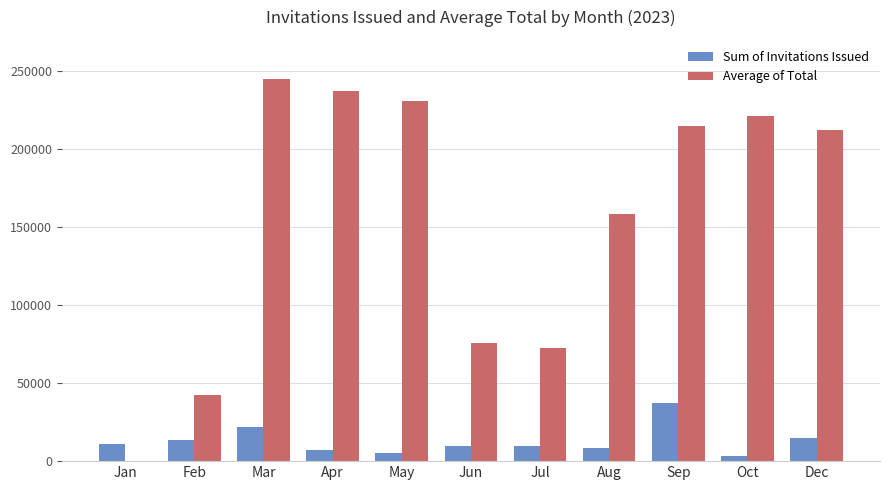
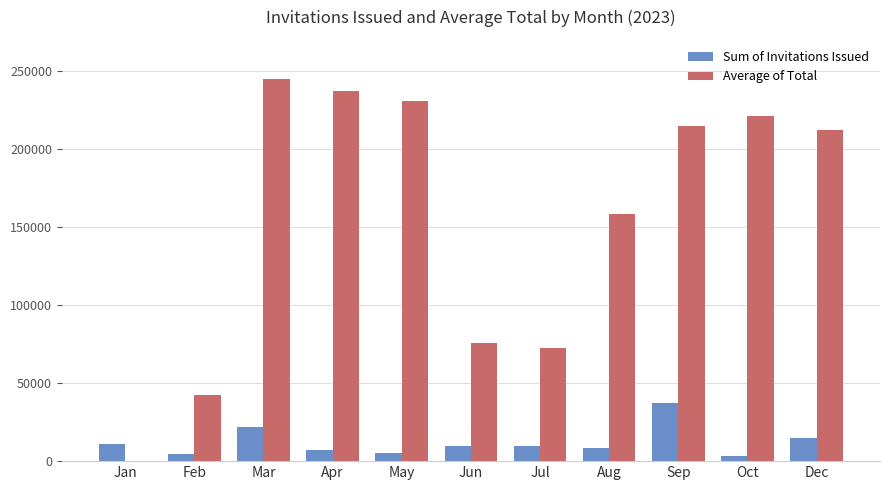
  {
    "Sum of Invitations Issued": {
      "Jan": 11000,
-     "Feb": 14000,
+     "Feb": 5000,
      "Mar": 22000,
      "Apr": 7000,
      "May": 5000,
      "Jun": 10000,
      "Jul": 10000,
      "Aug": 9000,
      "Sep": 37000,
      "Oct": 3000,
      "Dec": 15000
    },
    "Average of Total": {
      "Jan": 0,
      "Feb": 42000,
      "Mar": 245000,
      "Apr": 238000,
      "May": 231000,
      "Jun": 76000,
      "Jul": 72000,
      "Aug": 159000,
      "Sep": 215000,
      "Oct": 221000,
      "Dec": 212000
    }
  }
